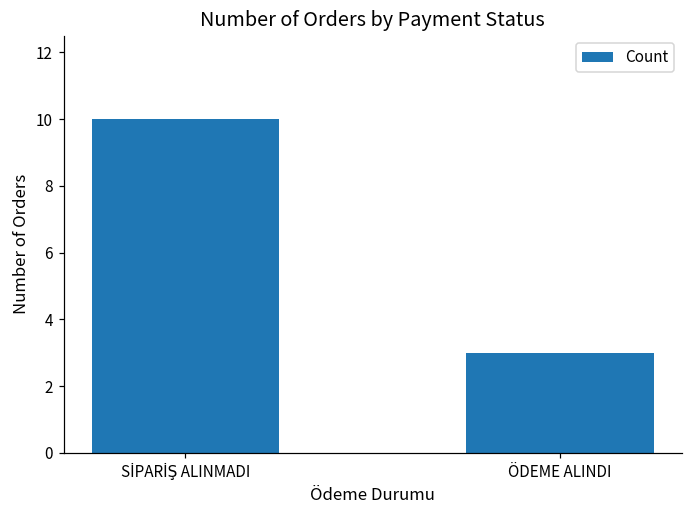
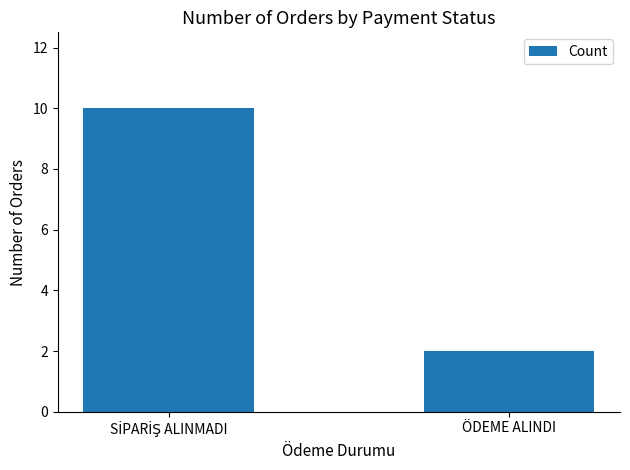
  {
    "SİPARİŞ ALINMADI": 10,
-   "ÖDEME ALINDI": 3
+   "ÖDEME ALINDI": 2
  }
